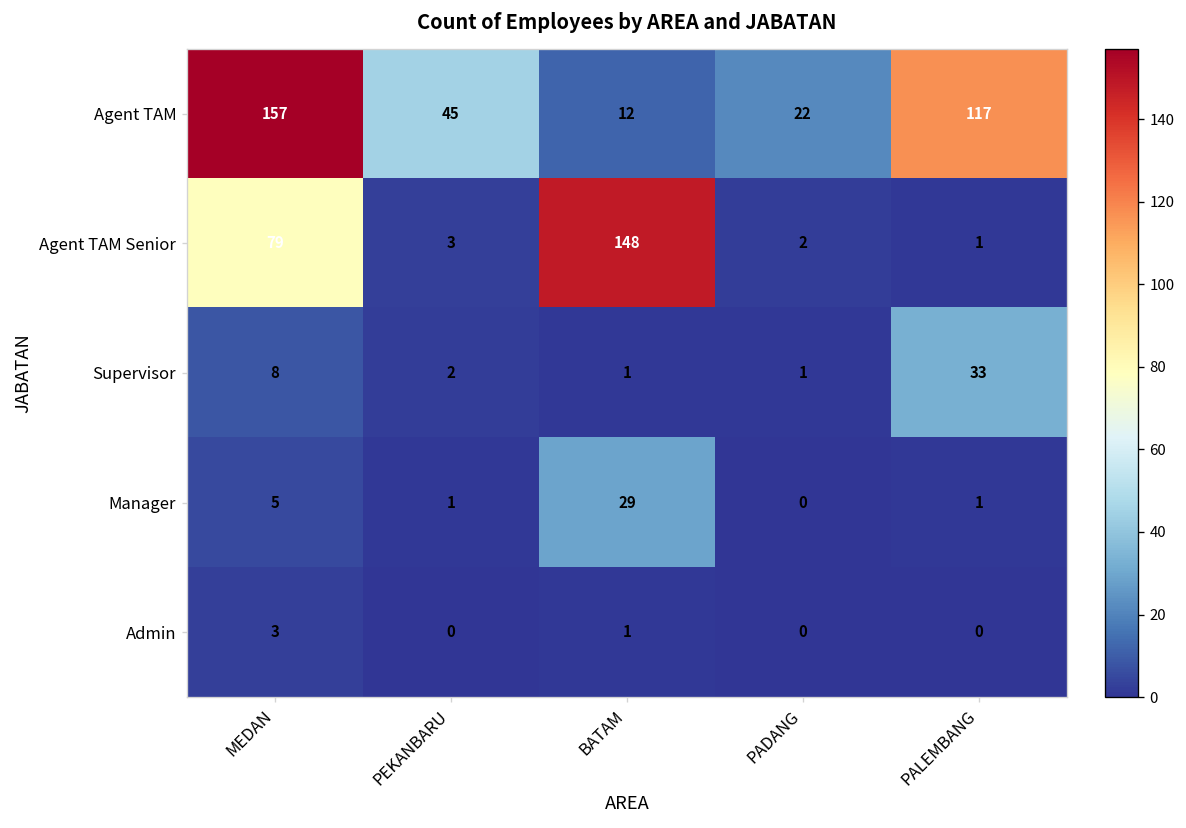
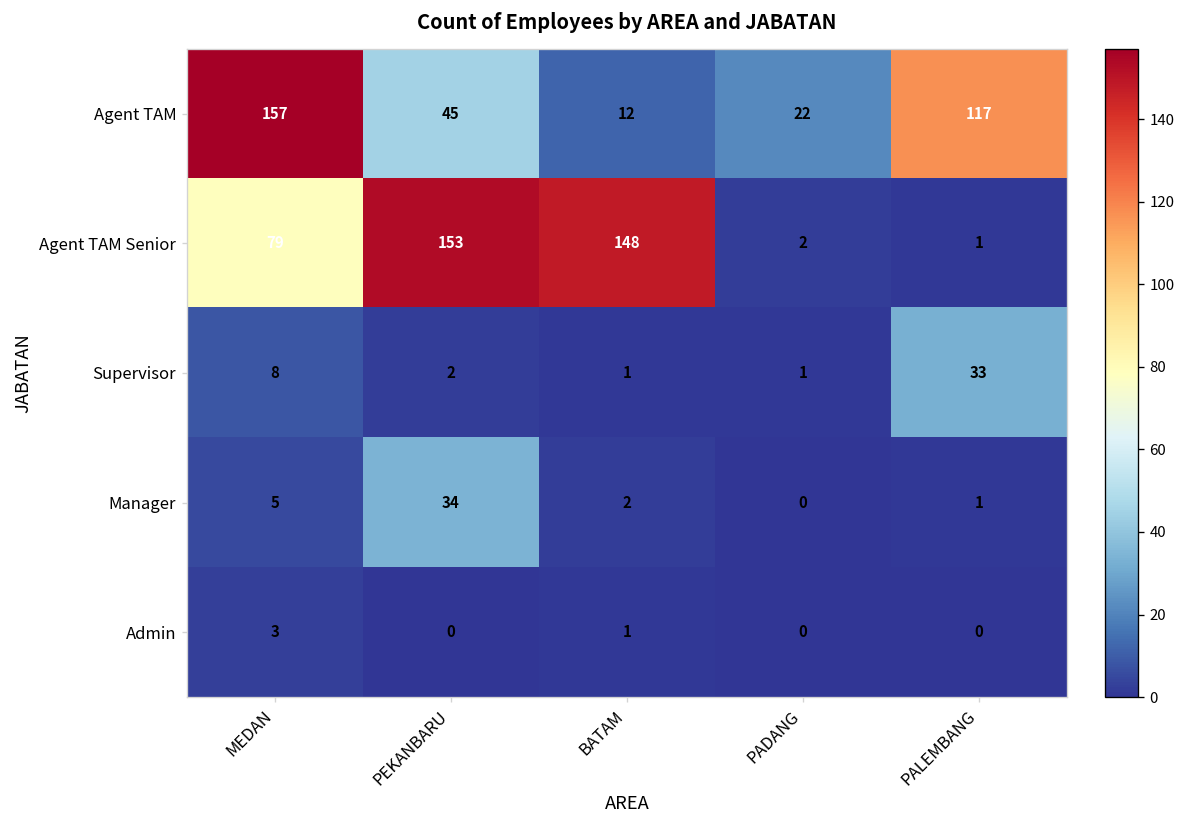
  {
    "Agent TAM": {
      "MEDAN": 157,
      "PEKANBARU": 45,
      "BATAM": 12,
      "PADANG": 22,
      "PALEMBANG": 117
    },
    "Agent TAM Senior": {
      "MEDAN": 79,
-     "PEKANBARU": 3,
+     "PEKANBARU": 153,
      "BATAM": 148,
      "PADANG": 2,
      "PALEMBANG": 1
    },
    "Supervisor": {
      "MEDAN": 8,
      "PEKANBARU": 2,
      "BATAM": 1,
      "PADANG": 1,
      "PALEMBANG": 33
    },
    "Manager": {
      "MEDAN": 5,
-     "PEKANBARU": 1,
-     "BATAM": 29,
+     "PEKANBARU": 34,
+     "BATAM": 2,
      "PADANG": 0,
      "PALEMBANG": 1
    },
    "Admin": {
      "MEDAN": 3,
      "PEKANBARU": 0,
      "BATAM": 1,
      "PADANG": 0,
      "PALEMBANG": 0
    }
  }
